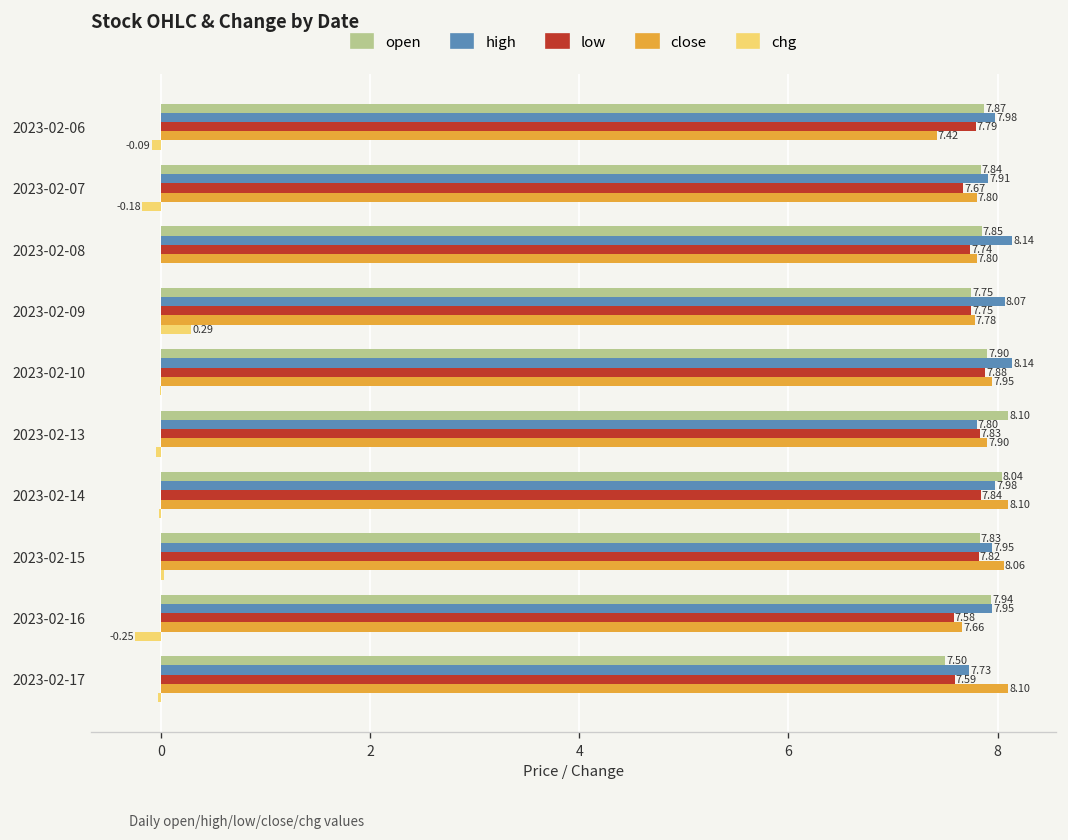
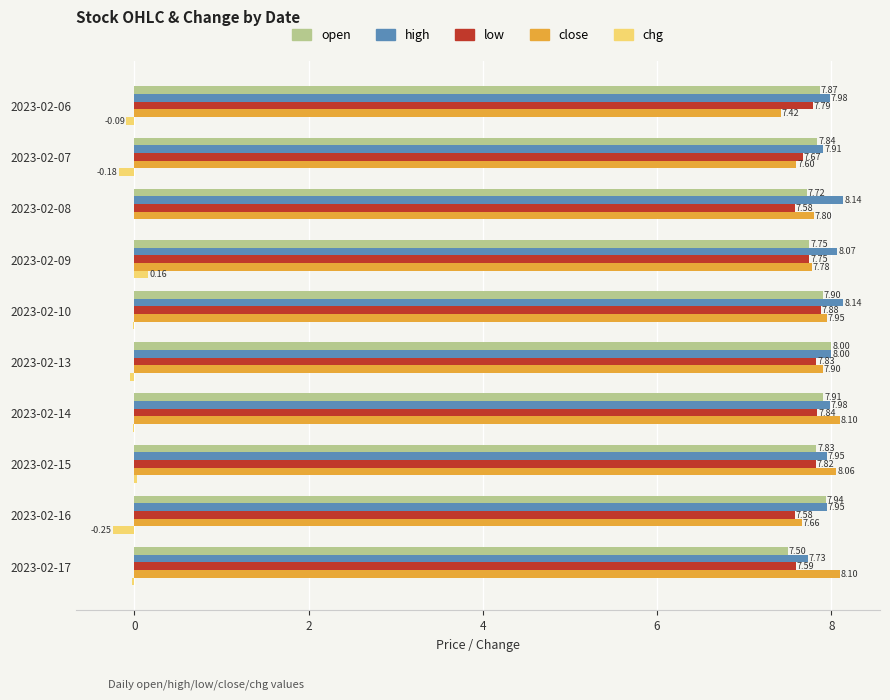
  {
    "open": {
      "2023-02-06": 7.87,
      "2023-02-07": 7.84,
-     "2023-02-08": 7.85,
+     "2023-02-08": 7.72,
      "2023-02-09": 7.75,
      "2023-02-10": 7.90,
-     "2023-02-13": 8.10,
-     "2023-02-14": 8.04,
+     "2023-02-13": 8.00,
+     "2023-02-14": 7.91,
      "2023-02-15": 7.83,
      "2023-02-16": 7.94,
      "2023-02-17": 7.50
    },
    "high": {
      "2023-02-06": 7.98,
      "2023-02-07": 7.91,
      "2023-02-08": 8.14,
      "2023-02-09": 8.07,
      "2023-02-10": 8.14,
-     "2023-02-13": 7.80,
+     "2023-02-13": 8.00,
      "2023-02-14": 7.98,
      "2023-02-15": 7.95,
      "2023-02-16": 7.95,
      "2023-02-17": 7.73
    },
    "low": {
      "2023-02-06": 7.79,
      "2023-02-07": 7.67,
-     "2023-02-08": 7.74,
+     "2023-02-08": 7.58,
      "2023-02-09": 7.75,
      "2023-02-10": 7.88,
      "2023-02-13": 7.83,
      "2023-02-14": 7.84,
      "2023-02-15": 7.82,
      "2023-02-16": 7.58,
      "2023-02-17": 7.59
    },
    "close": {
      "2023-02-06": 7.42,
-     "2023-02-07": 7.80,
+     "2023-02-07": 7.60,
      "2023-02-08": 7.80,
      "2023-02-09": 7.78,
      "2023-02-10": 7.95,
      "2023-02-13": 7.90,
      "2023-02-14": 8.10,
      "2023-02-15": 8.06,
      "2023-02-16": 7.66,
      "2023-02-17": 8.10
    },
    "chg": {
      "2023-02-06": -0.09,
      "2023-02-07": -0.18,
-     "2023-02-09": 0.29,
+     "2023-02-09": 0.16,
      "2023-02-16": -0.25
    }
  }
